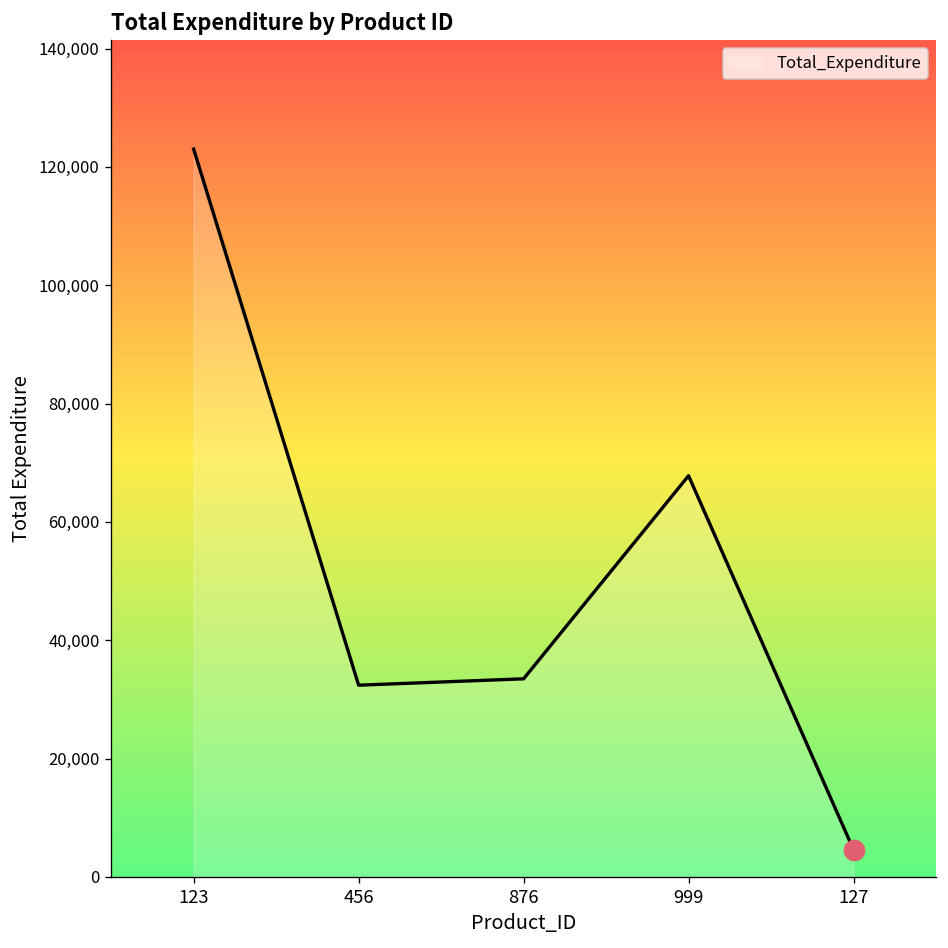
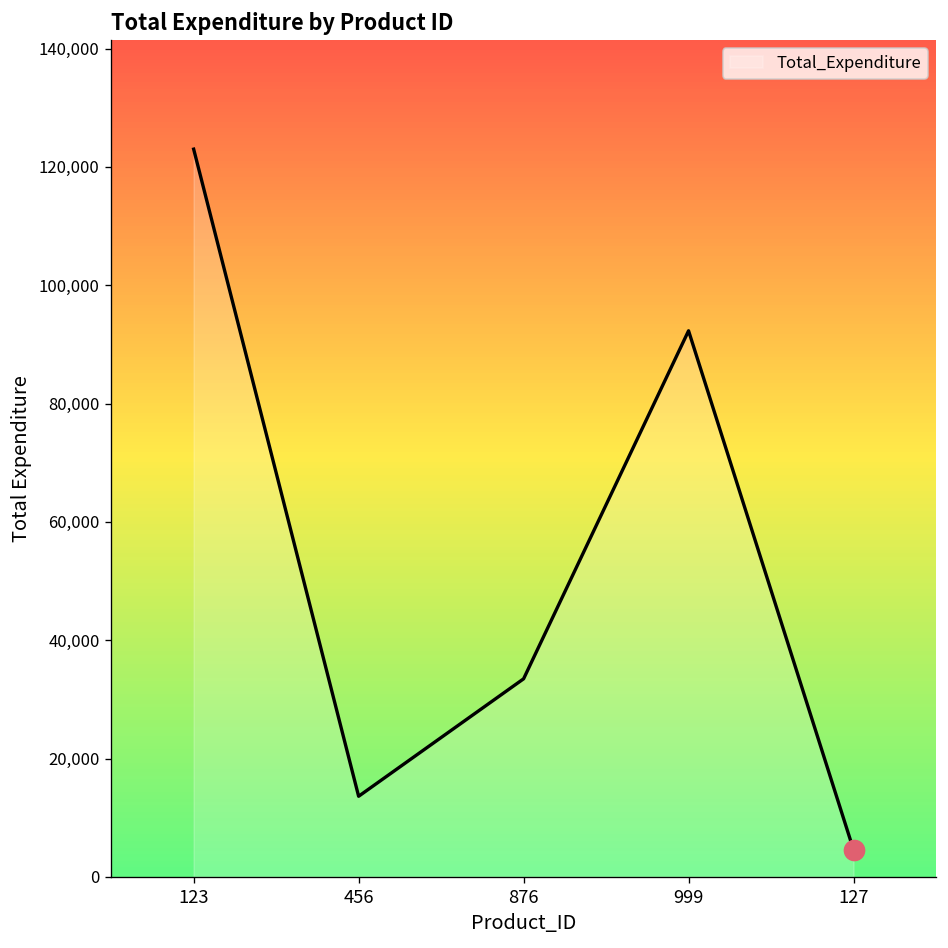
  {
    "Total_Expenditure": {
      "123": "123,000",
-     "456": "32,000",
+     "456": "14,000",
      "876": "33,000",
-     "999": "68,000"
+     "999": "92,000"
    }
  }
